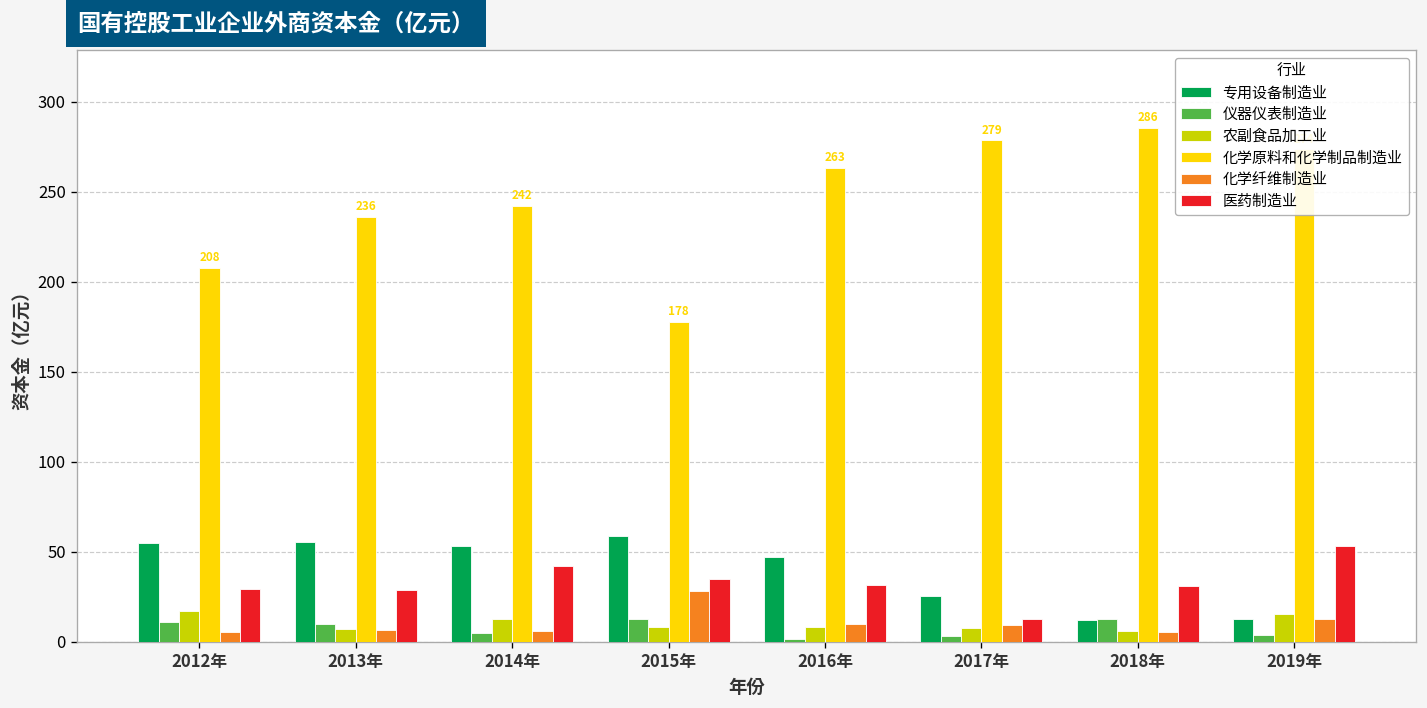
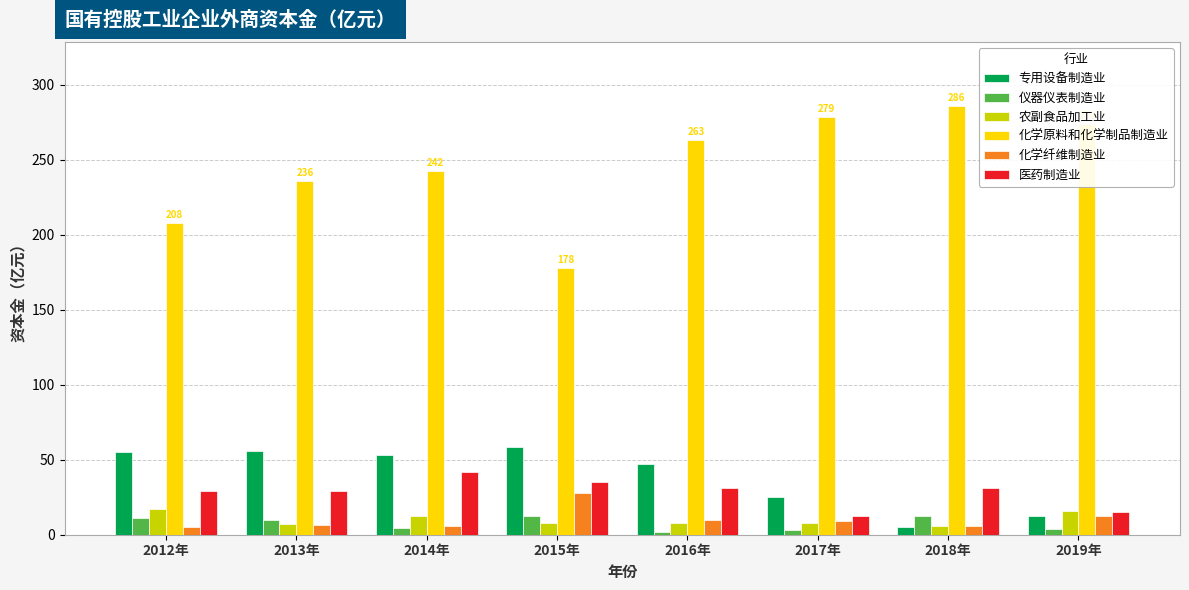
  {
    "专用设备制造业": {
      "2012年": 55,
      "2013年": 56,
      "2014年": 53,
      "2015年": 59,
      "2016年": 47,
      "2017年": 25,
-     "2018年": 12,
+     "2018年": 5,
      "2019年": 12
    },
    "仪器仪表制造业": {
      "2012年": 11,
      "2013年": 10,
      "2014年": 5,
      "2015年": 13,
      "2016年": 2,
      "2017年": 3,
      "2018年": 13,
      "2019年": 4
    },
    "化学纤维制造业": {
      "2012年": 5,
      "2013年": 6,
      "2014年": 6,
      "2015年": 28,
      "2016年": 10,
      "2017年": 9,
      "2018年": 6,
      "2019年": 13
    },
    "医药制造业": {
      "2012年": 29,
      "2013年": 29,
      "2014年": 42,
      "2015年": 35,
      "2016年": 31,
      "2017年": 13,
      "2018年": 31,
-     "2019年": 53
+     "2019年": 15
    }
  }
